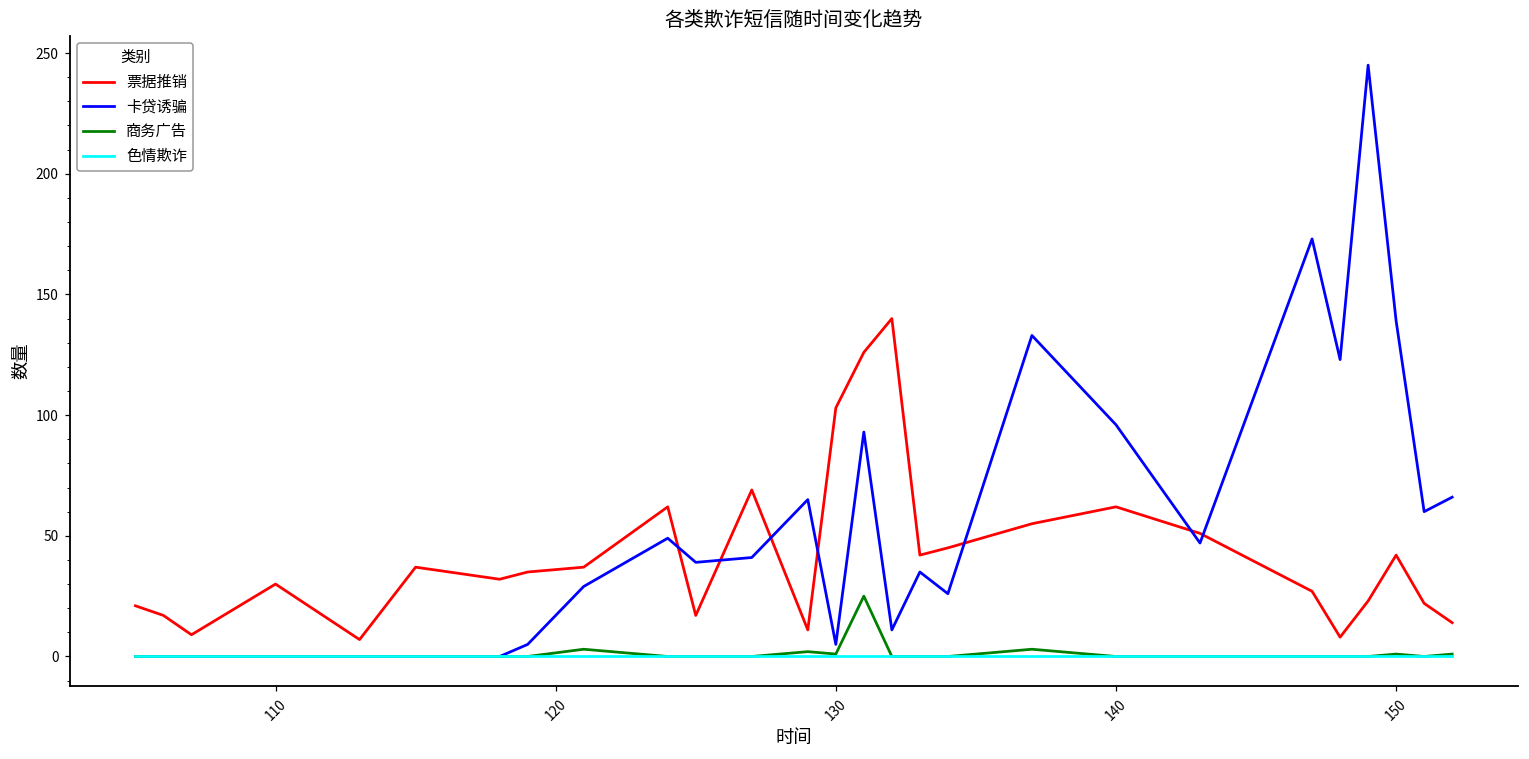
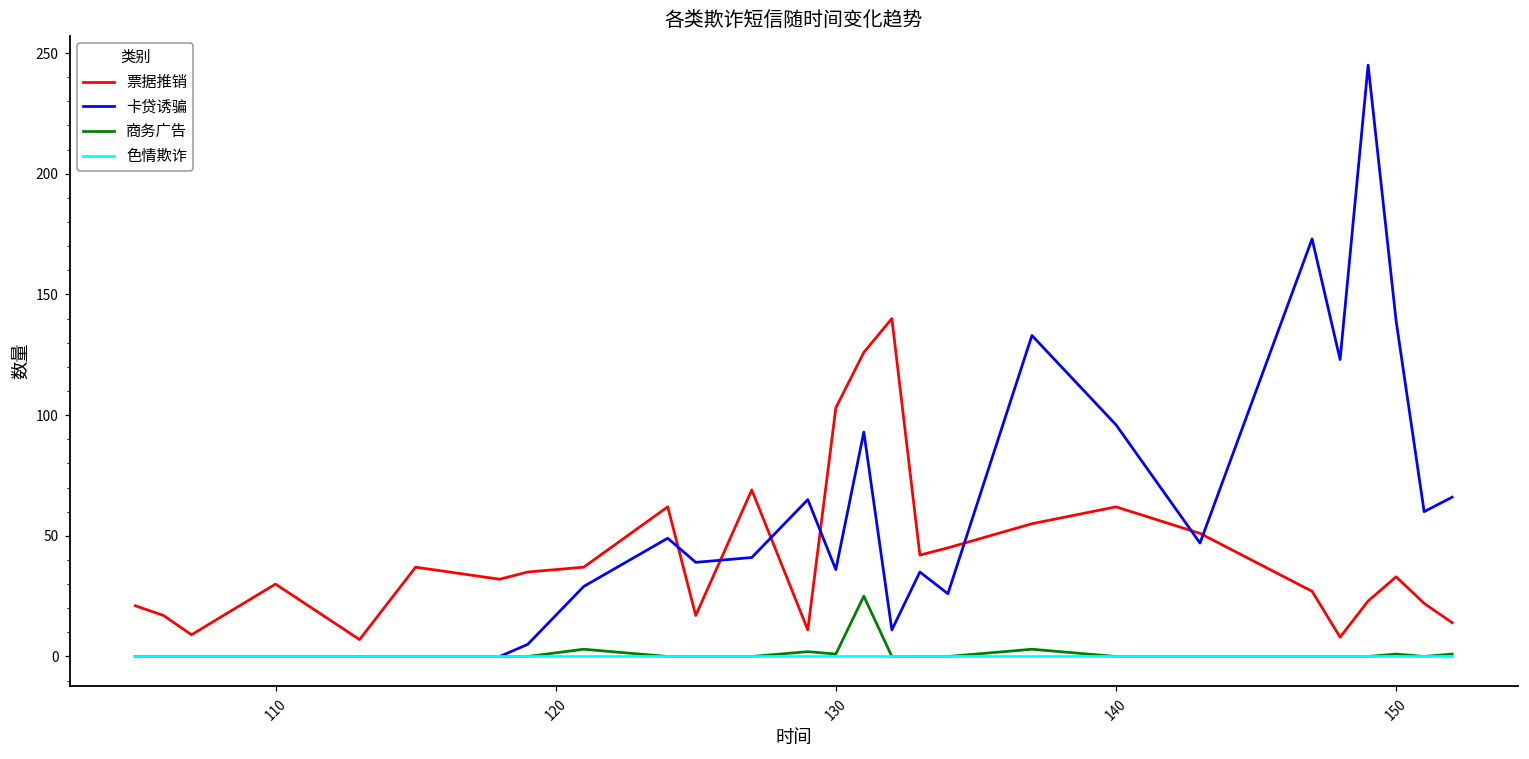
  {
    "票据推销": {
      "110": 30,
      "130": 103,
      "140": 62,
-     "150": 42
+     "150": 33
    },
    "卡贷诱骗": {
-     "130": 5,
+     "130": 36,
      "140": 96,
      "150": 139
    }
  }
